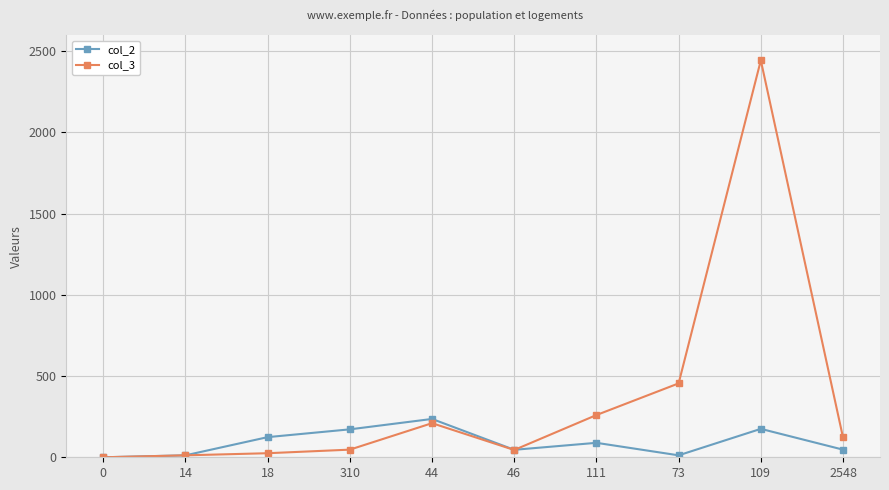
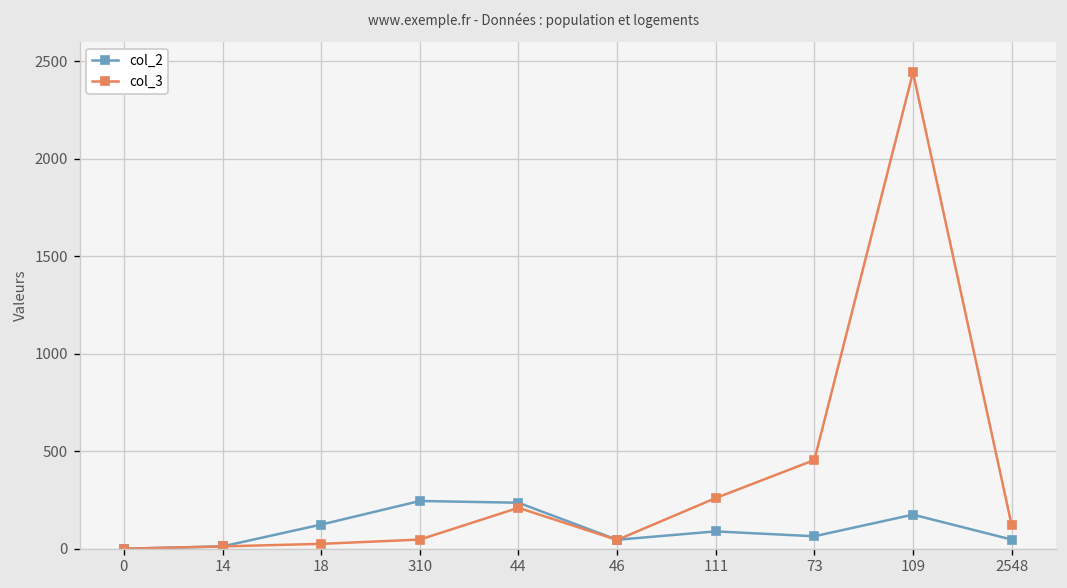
  {
    "col_2": {
      "18": 120,
-     "310": 170,
+     "310": 250,
      "44": 240,
      "111": 90,
-     "73": 10,
+     "73": 60,
      "109": 180,
      "2548": 50
    },
    "col_3": {
      "18": 30,
      "310": 50,
      "44": 210,
      "111": 260,
      "73": 460,
      "109": 2440,
      "2548": 120
    }
  }
